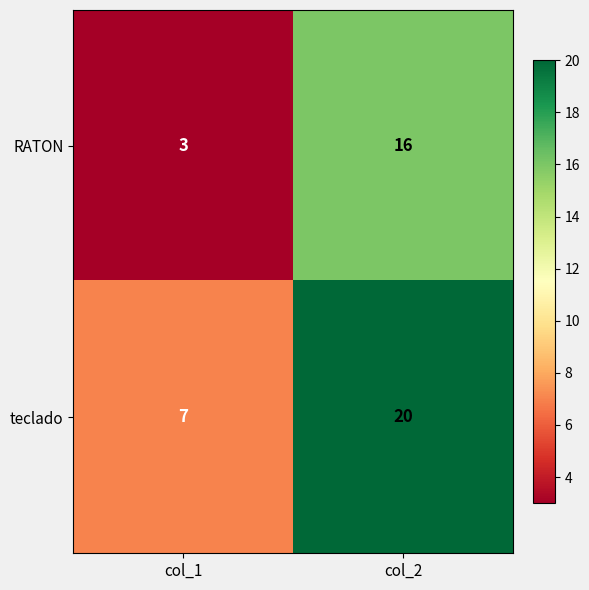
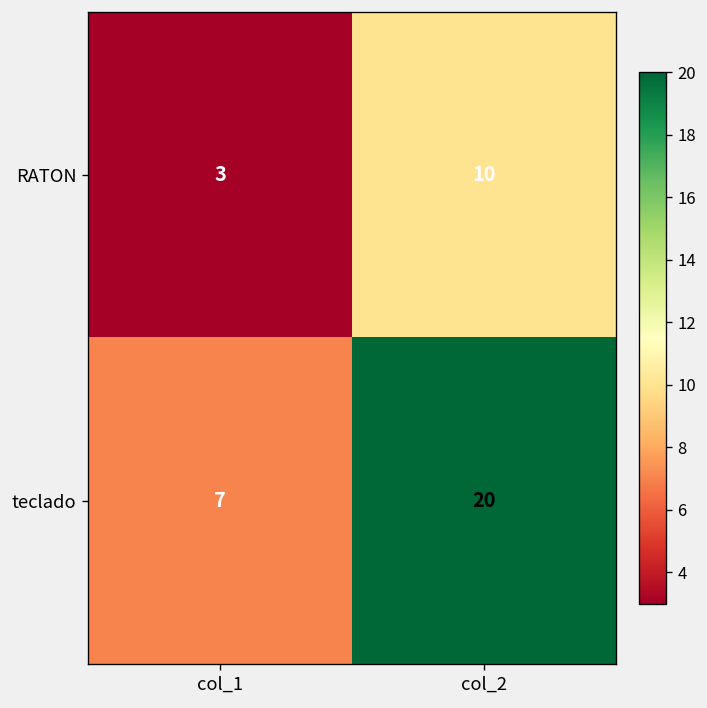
  {
    "RATON": {
      "col_1": 3,
-     "col_2": 16
+     "col_2": 10
    },
    "teclado": {
      "col_1": 7,
      "col_2": 20
    }
  }
